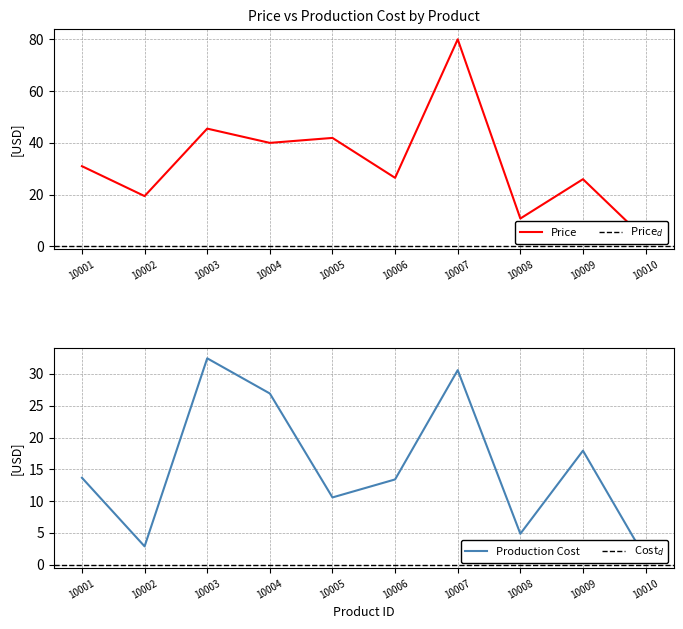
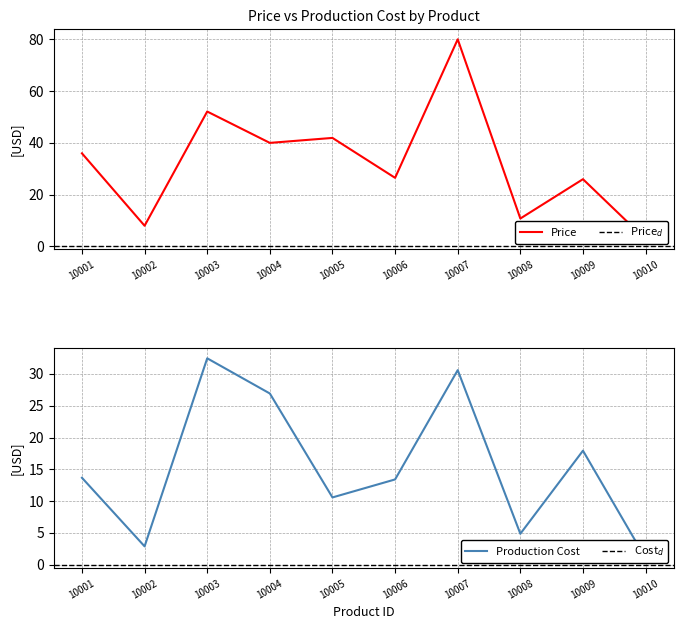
  {
    "Price vs Production Cost by Product": {
-     "10001": 31,
-     "10002": 19,
-     "10003": 46,
+     "10001": 36,
+     "10002": 8,
+     "10003": 52,
      "10004": 40,
      "10005": 42,
      "10006": 26,
      "10007": 80,
      "10008": 11,
      "10009": 26
    }
  }
